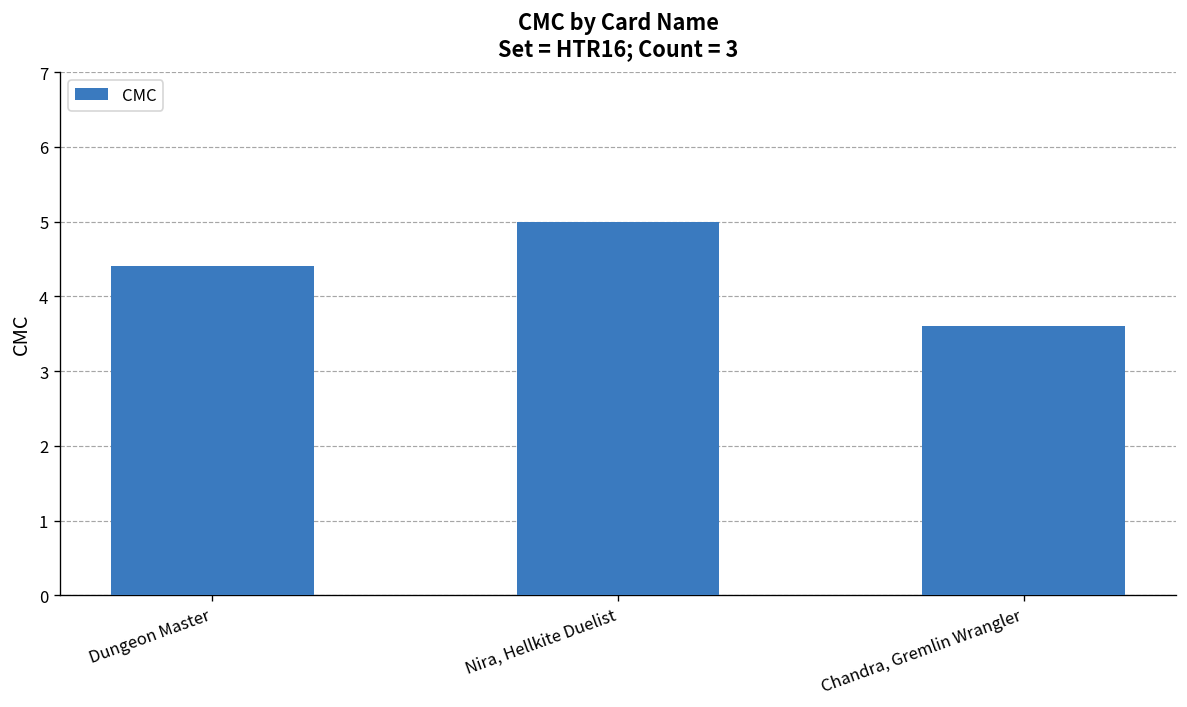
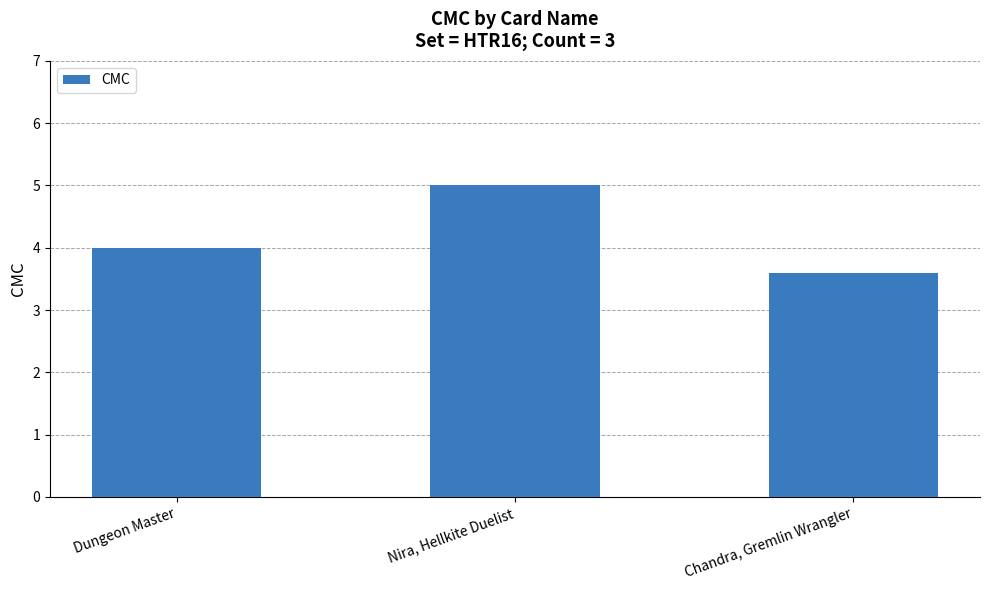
  {
-   "Dungeon Master": 4.4,
+   "Dungeon Master": 4.0,
    "Nira, Hellkite Duelist": 5.0,
    "Chandra, Gremlin Wrangler": 3.6
  }
